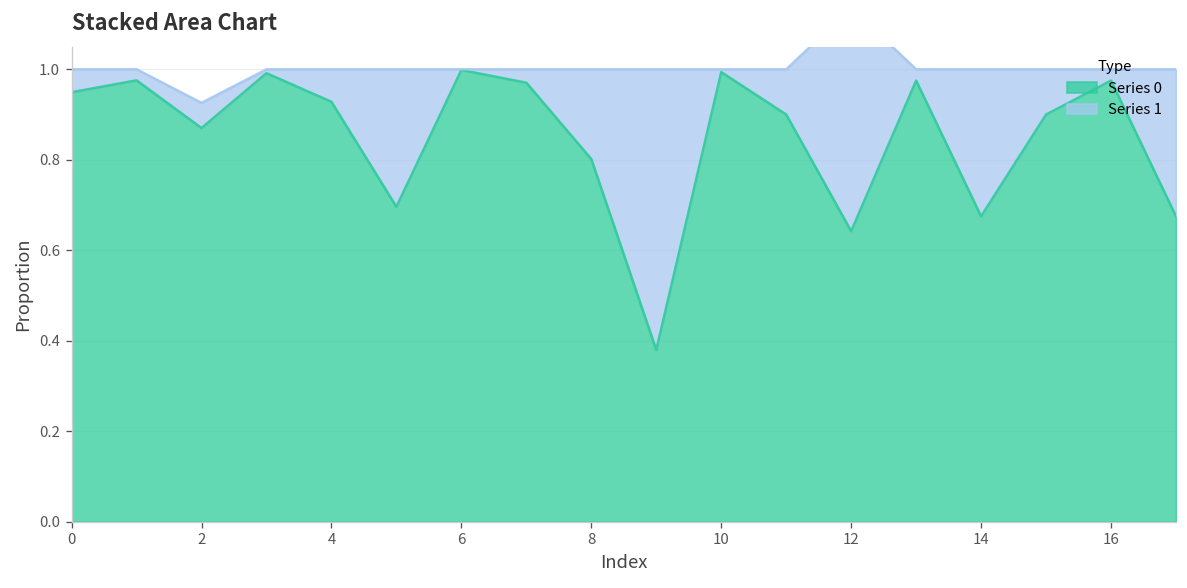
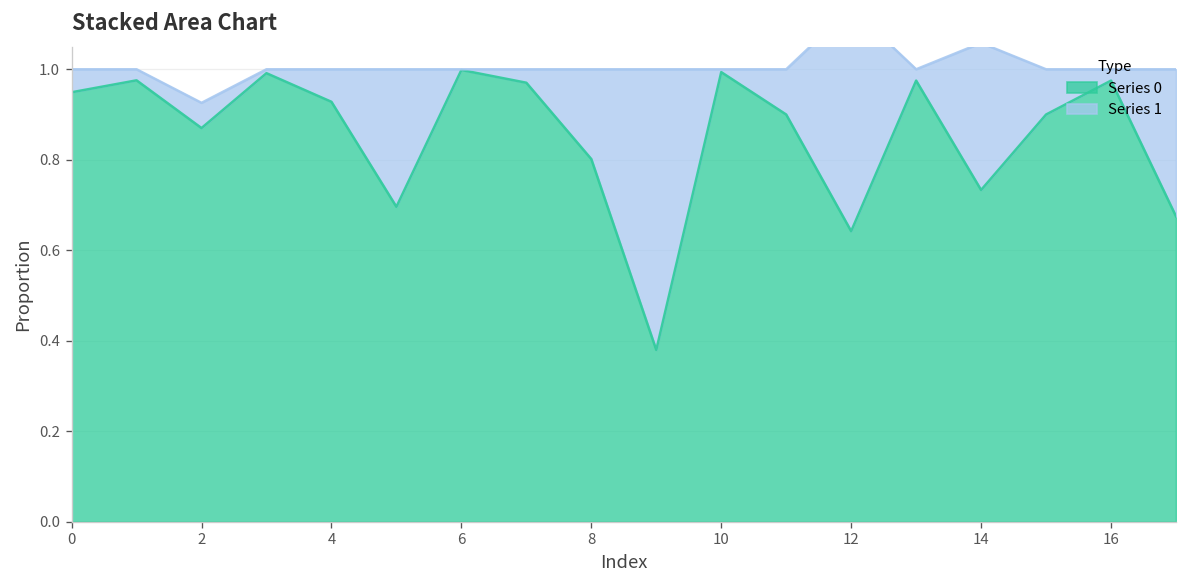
  {
    "Series 0": {
      "0": 0.95,
      "2": 0.87,
      "4": 0.93,
      "8": 0.80,
      "12": 0.64,
-     "14": 0.67,
+     "14": 0.73,
      "16": 0.98
    },
    "Series 1": {
      "0": 0.05,
      "2": 0.06,
      "4": 0.07,
      "8": 0.20,
      "16": 0.02
    }
  }
